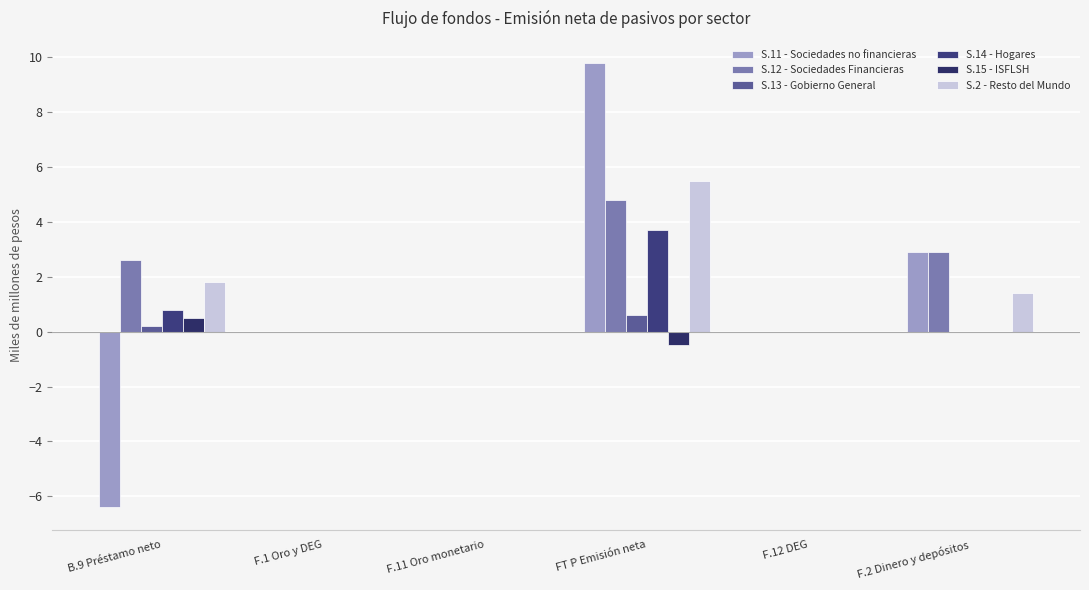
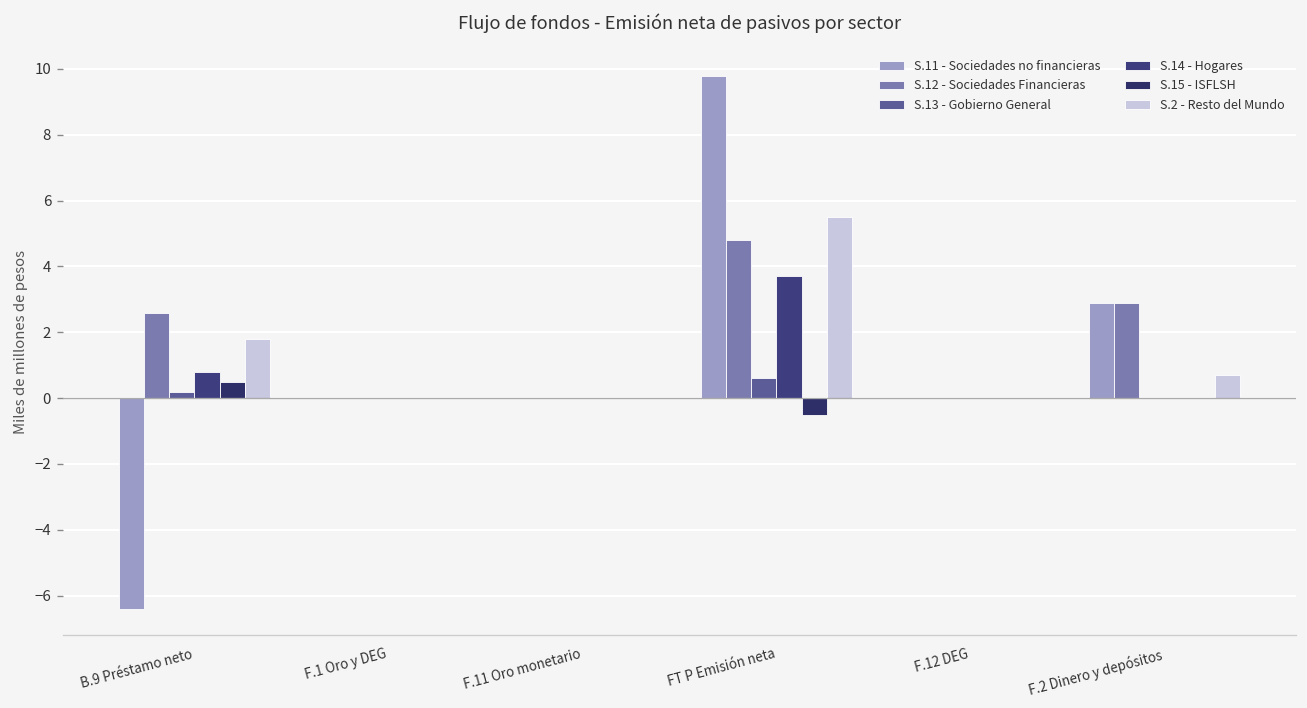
  {
    "S.2 - Resto del Mundo": {
      "B.9 Préstamo neto": 1.8,
      "F.1 Oro y DEG": 0.0,
      "F.11 Oro monetario": 0.0,
      "FT P Emisión neta": 5.5,
      "F.12 DEG": 0.0,
-     "F.2 Dinero y depósitos": 1.4
+     "F.2 Dinero y depósitos": 0.7
    }
  }
